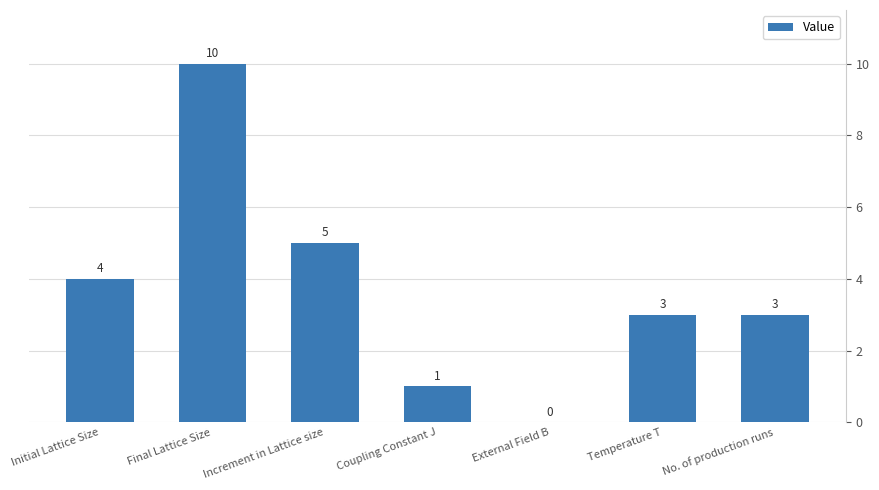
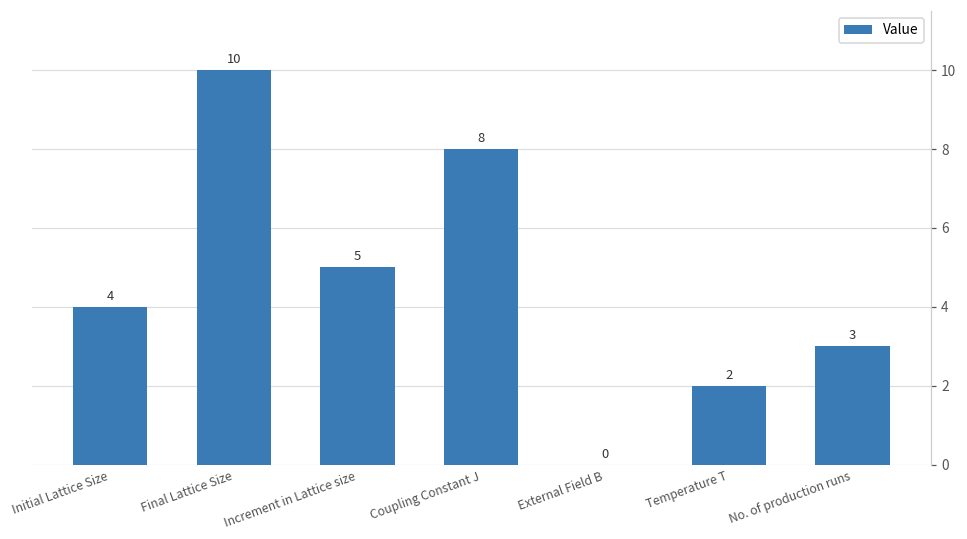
  {
    "Initial Lattice Size": 4,
    "Final Lattice Size": 10,
    "Increment in Lattice size": 5,
-   "Coupling Constant J": 1,
+   "Coupling Constant J": 8,
    "External Field B": 0,
-   "Temperature T": 3,
+   "Temperature T": 2,
    "No. of production runs": 3
  }
